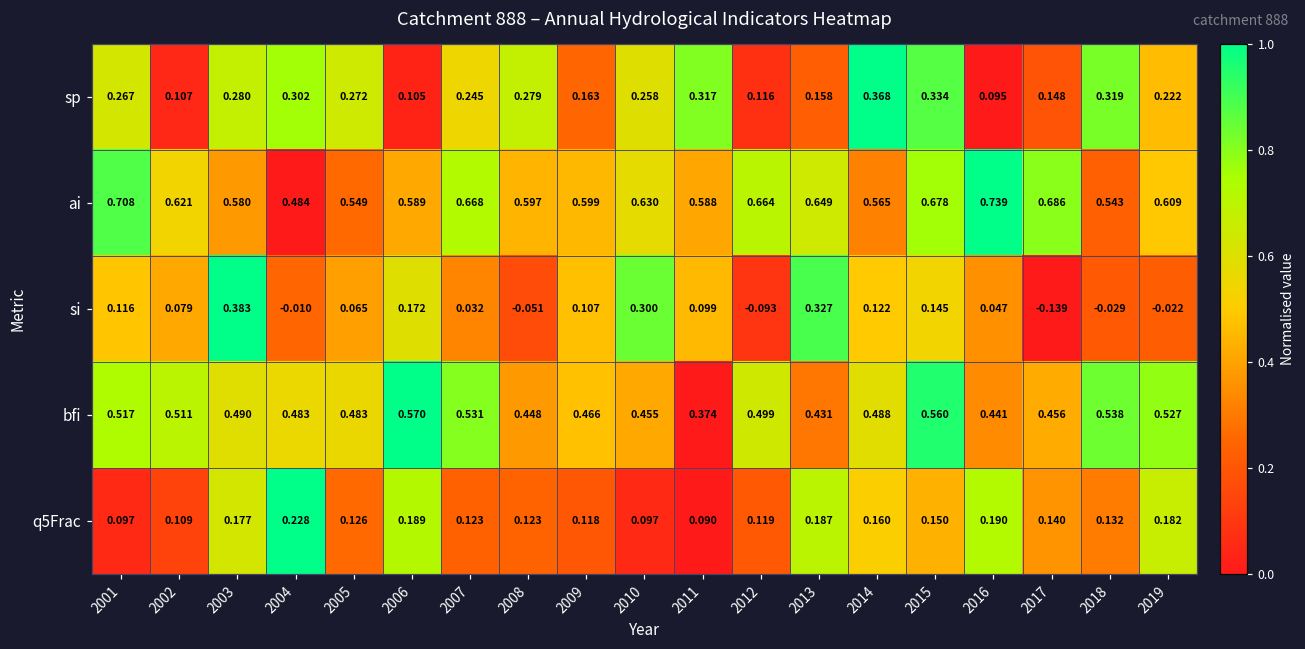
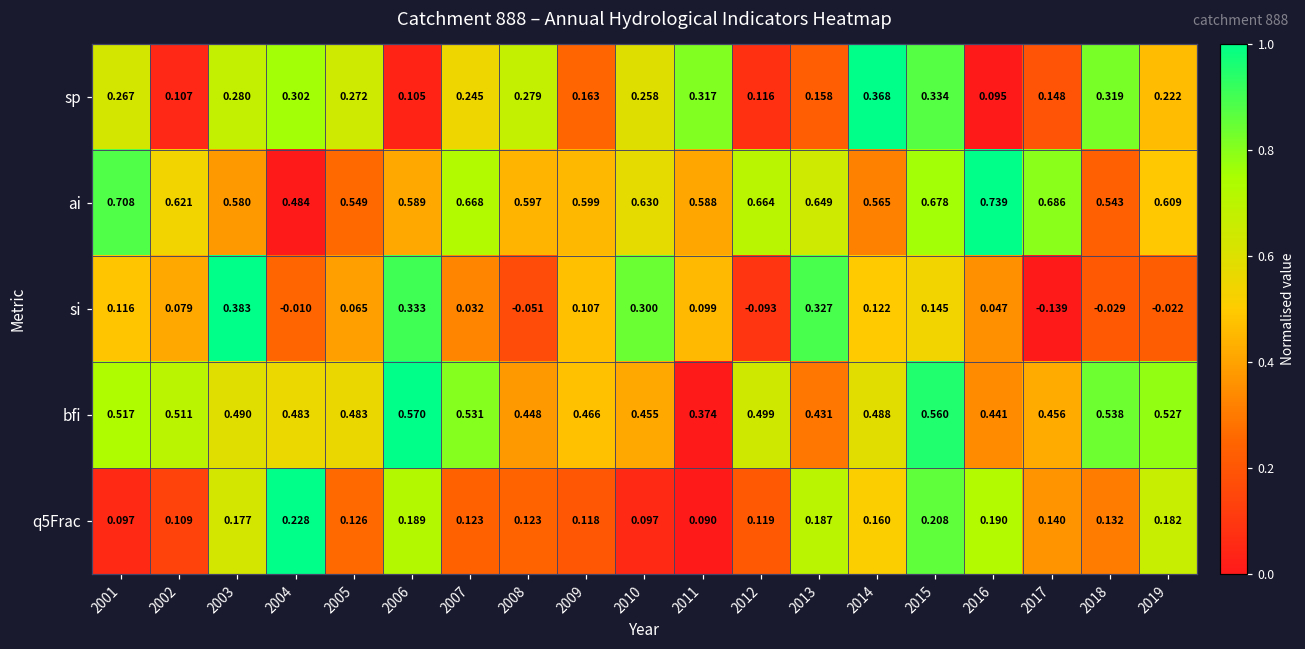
  {
    "sp": {
      "2001": 0.267,
      "2002": 0.107,
      "2003": 0.280,
      "2004": 0.302,
      "2005": 0.272,
      "2006": 0.105,
      "2007": 0.245,
      "2008": 0.279,
      "2009": 0.163,
      "2010": 0.258,
      "2011": 0.317,
      "2012": 0.116,
      "2013": 0.158,
      "2014": 0.368,
      "2015": 0.334,
      "2016": 0.095,
      "2017": 0.148,
      "2018": 0.319,
      "2019": 0.222
    },
    "ai": {
      "2001": 0.708,
      "2002": 0.621,
      "2003": 0.580,
      "2004": 0.484,
      "2005": 0.549,
      "2006": 0.589,
      "2007": 0.668,
      "2008": 0.597,
      "2009": 0.599,
      "2010": 0.630,
      "2011": 0.588,
      "2012": 0.664,
      "2013": 0.649,
      "2014": 0.565,
      "2015": 0.678,
      "2016": 0.739,
      "2017": 0.686,
      "2018": 0.543,
      "2019": 0.609
    },
    "si": {
      "2001": 0.116,
      "2002": 0.079,
      "2003": 0.383,
      "2004": -0.010,
      "2005": 0.065,
-     "2006": 0.172,
+     "2006": 0.333,
      "2007": 0.032,
      "2008": -0.051,
      "2009": 0.107,
      "2010": 0.300,
      "2011": 0.099,
      "2012": -0.093,
      "2013": 0.327,
      "2014": 0.122,
      "2015": 0.145,
      "2016": 0.047,
      "2017": -0.139,
      "2018": -0.029,
      "2019": -0.022
    },
    "bfi": {
      "2001": 0.517,
      "2002": 0.511,
      "2003": 0.490,
      "2004": 0.483,
      "2005": 0.483,
      "2006": 0.570,
      "2007": 0.531,
      "2008": 0.448,
      "2009": 0.466,
      "2010": 0.455,
      "2011": 0.374,
      "2012": 0.499,
      "2013": 0.431,
      "2014": 0.488,
      "2015": 0.560,
      "2016": 0.441,
      "2017": 0.456,
      "2018": 0.538,
      "2019": 0.527
    },
    "q5Frac": {
      "2001": 0.097,
      "2002": 0.109,
      "2003": 0.177,
      "2004": 0.228,
      "2005": 0.126,
      "2006": 0.189,
      "2007": 0.123,
      "2008": 0.123,
      "2009": 0.118,
      "2010": 0.097,
      "2011": 0.090,
      "2012": 0.119,
      "2013": 0.187,
      "2014": 0.160,
-     "2015": 0.150,
+     "2015": 0.208,
      "2016": 0.190,
      "2017": 0.140,
      "2018": 0.132,
      "2019": 0.182
    }
  }
